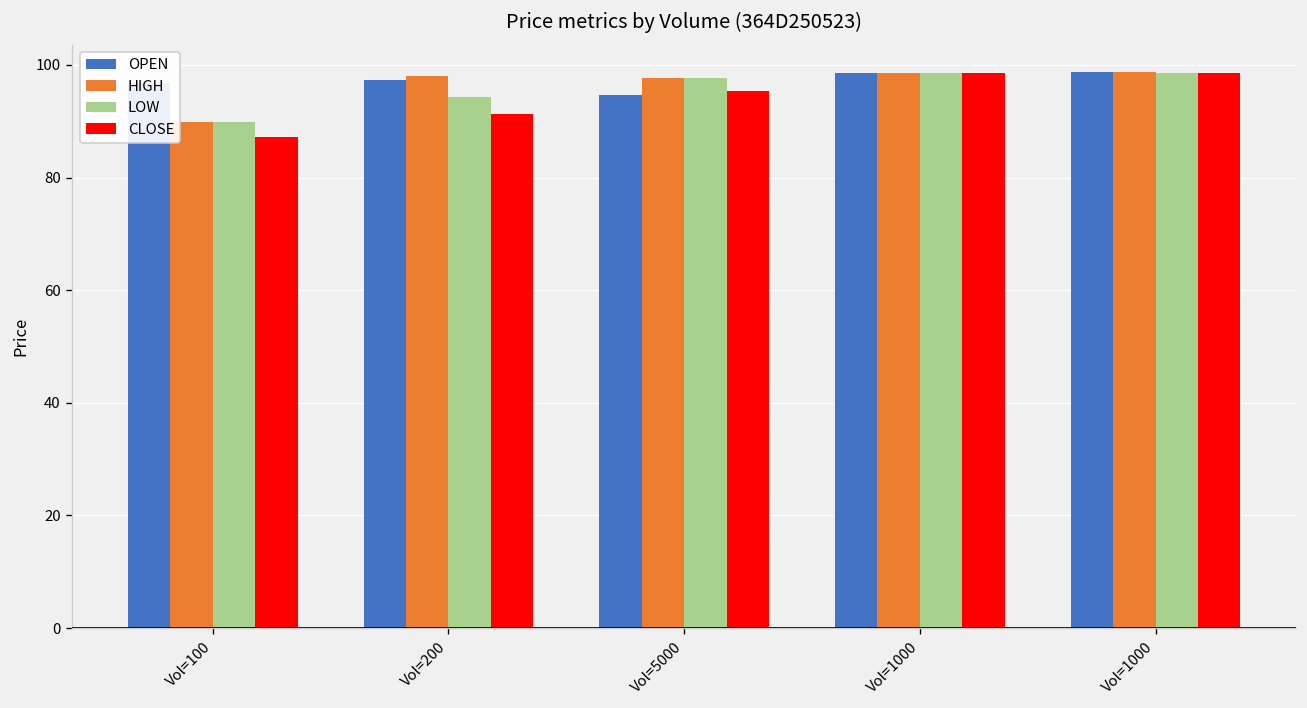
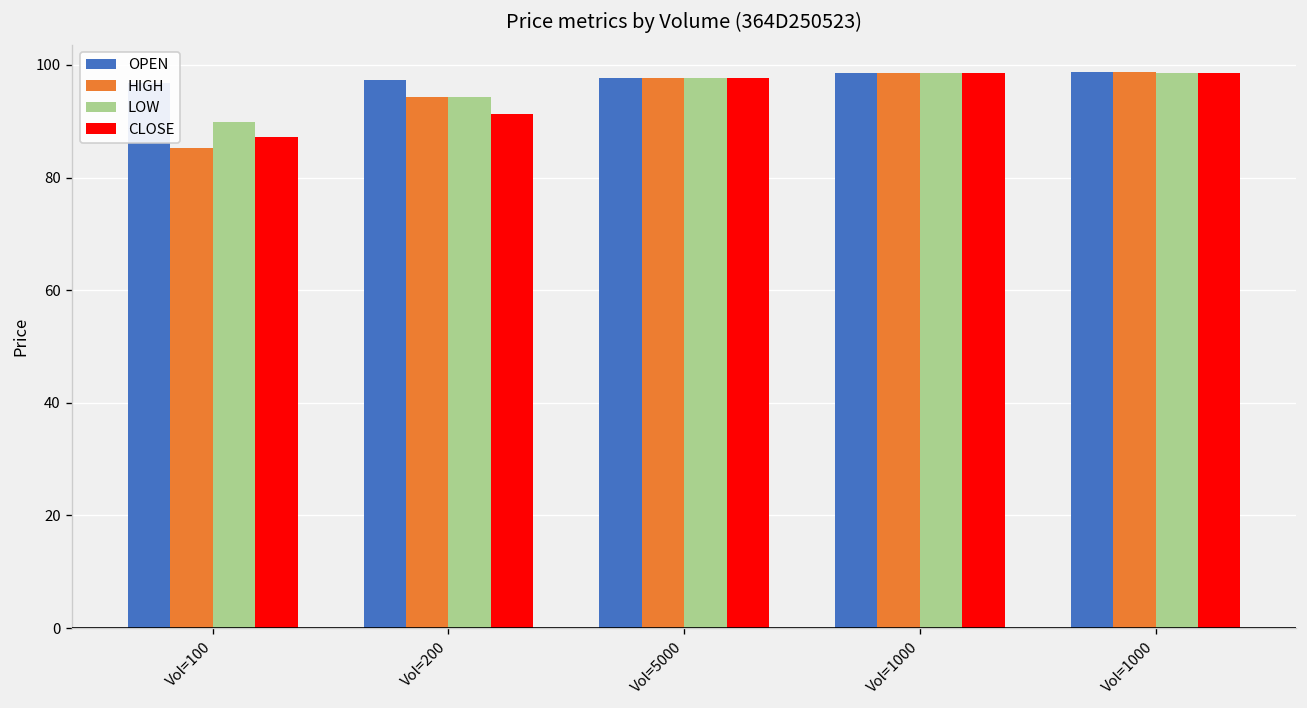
  {
    "OPEN": {
      "Vol=200": 97,
-     "Vol=5000": 95
+     "Vol=5000": 98
    },
    "HIGH": {
-     "Vol=100": 90,
-     "Vol=200": 98,
+     "Vol=100": 85,
+     "Vol=200": 94,
      "Vol=5000": 98
    },
    "LOW": {
      "Vol=100": 90,
      "Vol=200": 94,
      "Vol=5000": 98
    },
    "CLOSE": {
      "Vol=100": 87,
      "Vol=200": 91,
-     "Vol=5000": 95
+     "Vol=5000": 98
    }
  }
